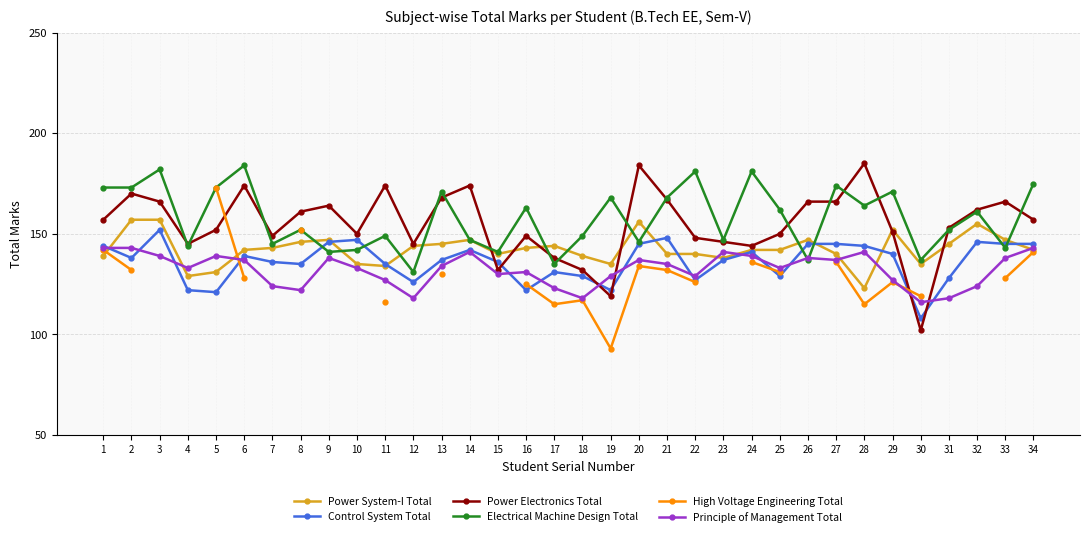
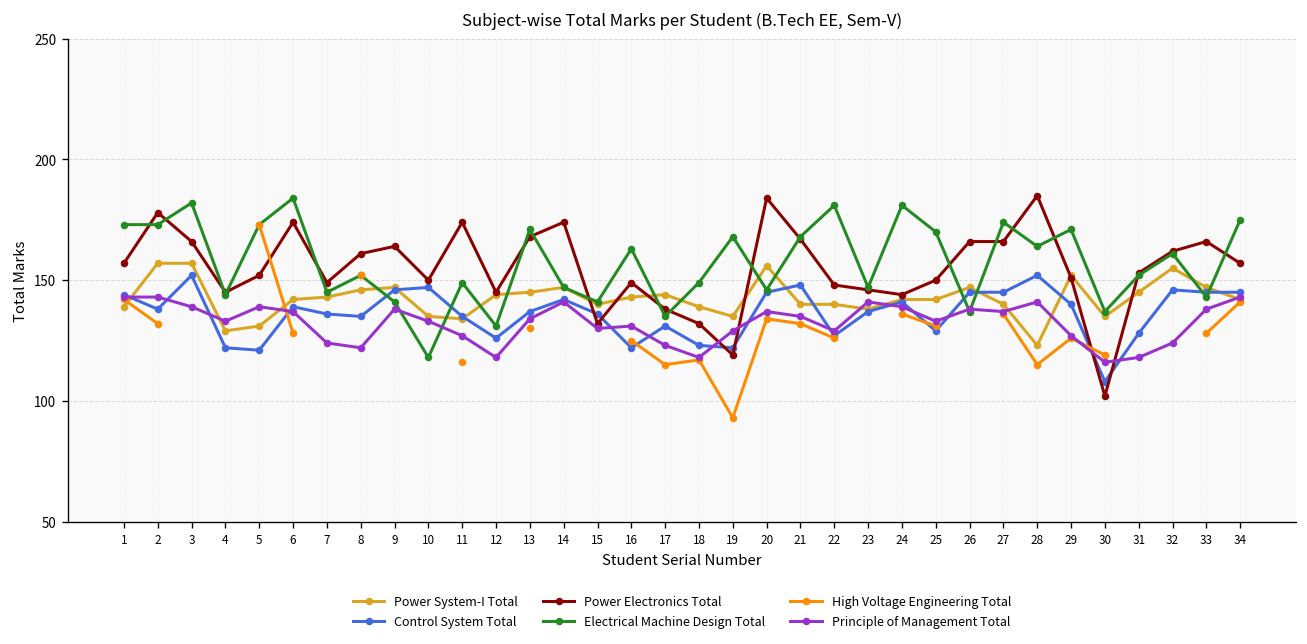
  {
    "Control System Total": {
      "2": 138,
      "3": 152,
      "4": 122,
      "5": 121,
      "6": 139,
      "7": 136,
      "8": 135,
      "10": 147,
      "12": 126,
      "13": 137,
      "15": 136,
      "16": 122,
      "17": 131,
-     "18": 129,
+     "18": 123,
      "19": 122,
      "21": 148,
      "25": 129,
      "26": 145,
      "27": 145,
-     "28": 144,
+     "28": 152,
      "29": 140,
      "30": 108,
      "31": 128,
      "32": 146,
      "33": 145,
      "34": 145
    },
    "Power Electronics Total": {
      "1": 157,
-     "2": 170,
+     "2": 178,
      "3": 166,
      "5": 152,
      "6": 174,
      "7": 149,
      "8": 161,
      "9": 164,
      "10": 150,
      "11": 174,
      "13": 168,
      "14": 174,
      "15": 132,
      "16": 149,
      "17": 138,
      "18": 132,
      "19": 119,
      "20": 184,
      "22": 148,
      "24": 144,
      "25": 150,
      "26": 166,
      "27": 166,
      "28": 185,
      "30": 102,
      "33": 166,
      "34": 157
    },
    "Electrical Machine Design Total": {
      "1": 173,
      "2": 173,
      "3": 182,
      "6": 184,
      "7": 145,
      "9": 141,
-     "10": 142,
+     "10": 118,
      "11": 149,
      "12": 131,
      "13": 171,
      "16": 163,
      "17": 135,
      "18": 149,
      "19": 168,
      "22": 181,
      "24": 181,
-     "25": 162,
+     "25": 170,
      "27": 174,
      "28": 164,
      "29": 171,
      "30": 137,
      "33": 143,
      "34": 175
    },
    "Principle of Management Total": {
      "2": 143,
      "3": 139,
      "4": 133,
      "5": 139,
      "6": 137,
      "7": 124,
      "8": 122,
      "9": 138,
      "10": 133,
      "11": 127,
      "12": 118,
      "13": 134,
      "15": 130,
      "16": 131,
      "17": 123,
      "19": 129,
      "20": 137,
      "21": 135,
      "22": 129,
      "23": 141,
      "24": 139,
      "25": 133,
      "28": 141,
      "30": 116,
      "31": 118,
      "32": 124,
      "33": 138
    }
  }
